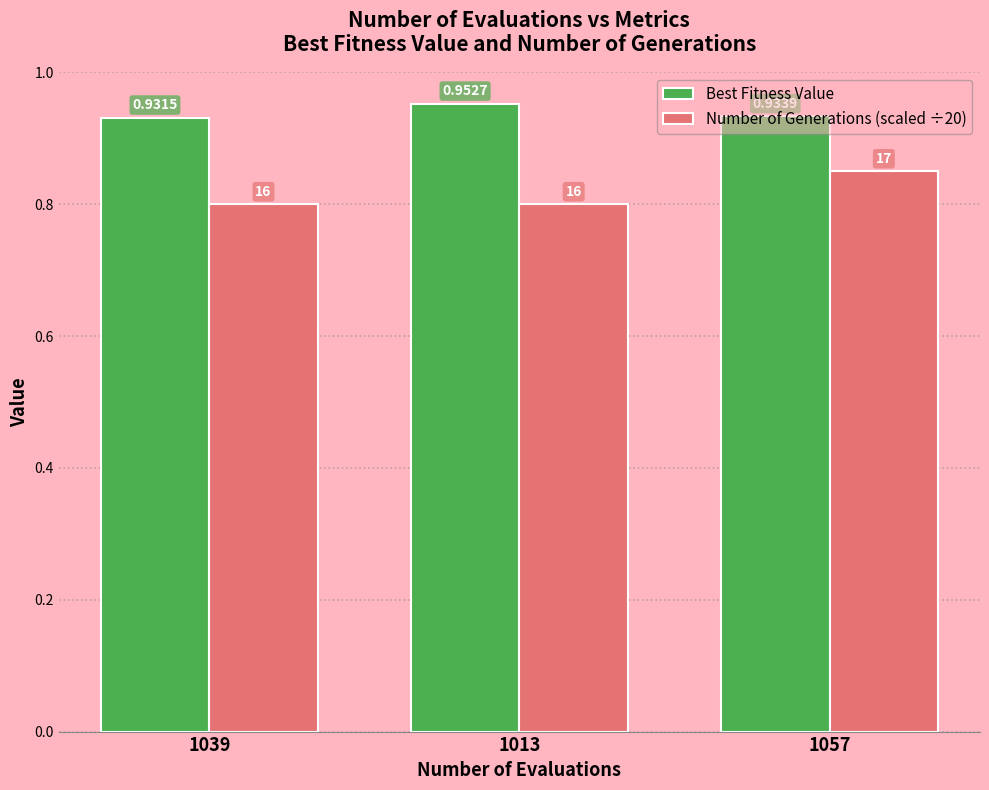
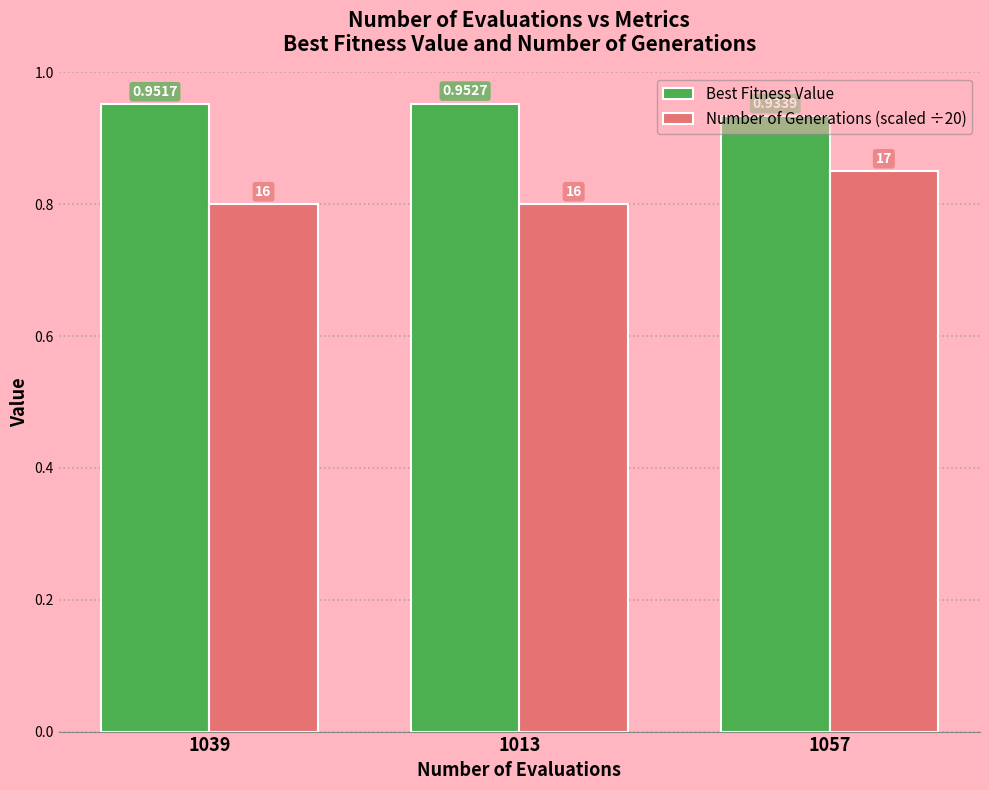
  {
    "Best Fitness Value": {
-     "1039": 0.9315
+     "1039": 0.9517
    }
  }
